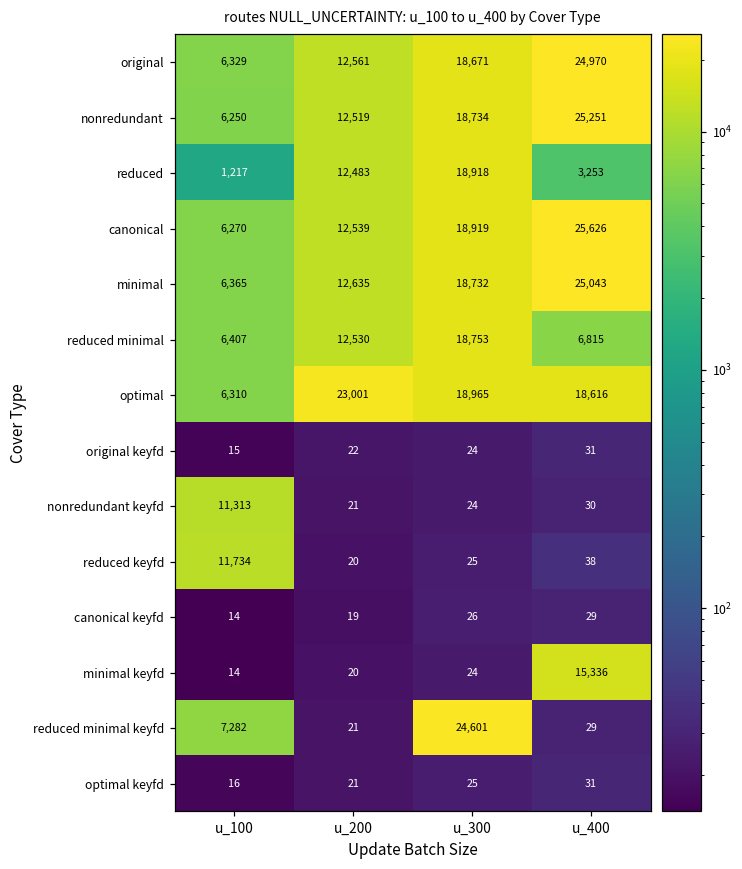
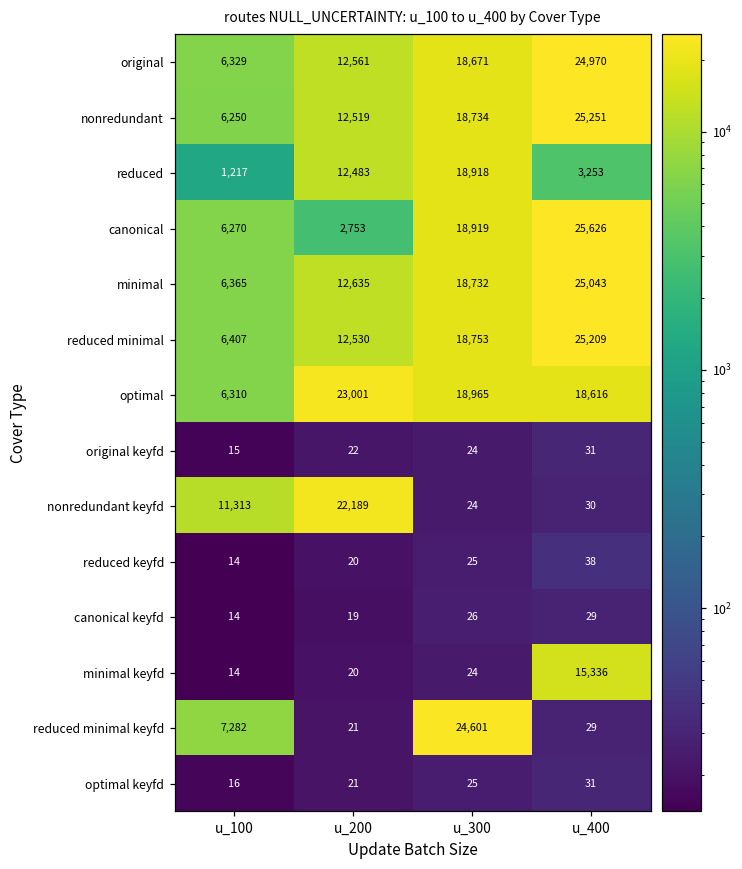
  {
    "original": {
      "u_100": "6,329",
      "u_200": "12,561",
      "u_300": "18,671",
      "u_400": "24,970"
    },
    "nonredundant": {
      "u_100": "6,250",
      "u_200": "12,519",
      "u_300": "18,734",
      "u_400": "25,251"
    },
    "reduced": {
      "u_100": "1,217",
      "u_200": "12,483",
      "u_300": "18,918",
      "u_400": "3,253"
    },
    "canonical": {
      "u_100": "6,270",
-     "u_200": "12,539",
+     "u_200": "2,753",
      "u_300": "18,919",
      "u_400": "25,626"
    },
    "minimal": {
      "u_100": "6,365",
      "u_200": "12,635",
      "u_300": "18,732",
      "u_400": "25,043"
    },
    "reduced minimal": {
      "u_100": "6,407",
      "u_200": "12,530",
      "u_300": "18,753",
-     "u_400": "6,815"
+     "u_400": "25,209"
    },
    "optimal": {
      "u_100": "6,310",
      "u_200": "23,001",
      "u_300": "18,965",
      "u_400": "18,616"
    },
    "original keyfd": {
      "u_100": "15",
      "u_200": "22",
      "u_300": "24",
      "u_400": "31"
    },
    "nonredundant keyfd": {
      "u_100": "11,313",
-     "u_200": "21",
+     "u_200": "22,189",
      "u_300": "24",
      "u_400": "30"
    },
    "reduced keyfd": {
-     "u_100": "11,734",
+     "u_100": "14",
      "u_200": "20",
      "u_300": "25",
      "u_400": "38"
    },
    "canonical keyfd": {
      "u_100": "14",
      "u_200": "19",
      "u_300": "26",
      "u_400": "29"
    },
    "minimal keyfd": {
      "u_100": "14",
      "u_200": "20",
      "u_300": "24",
      "u_400": "15,336"
    },
    "reduced minimal keyfd": {
      "u_100": "7,282",
      "u_200": "21",
      "u_300": "24,601",
      "u_400": "29"
    },
    "optimal keyfd": {
      "u_100": "16",
      "u_200": "21",
      "u_300": "25",
      "u_400": "31"
    }
  }
